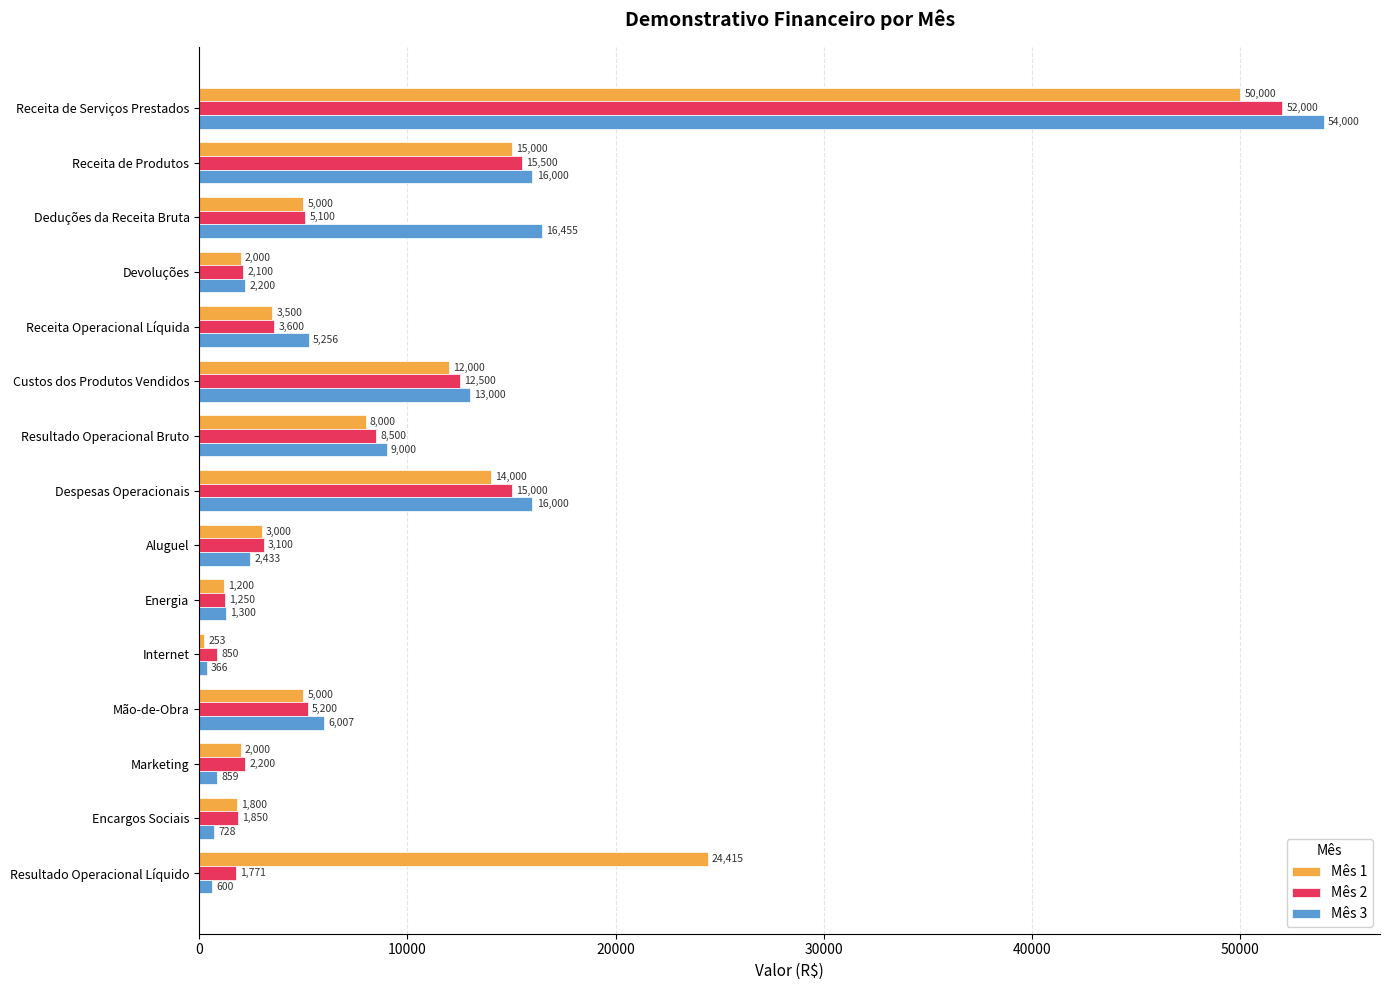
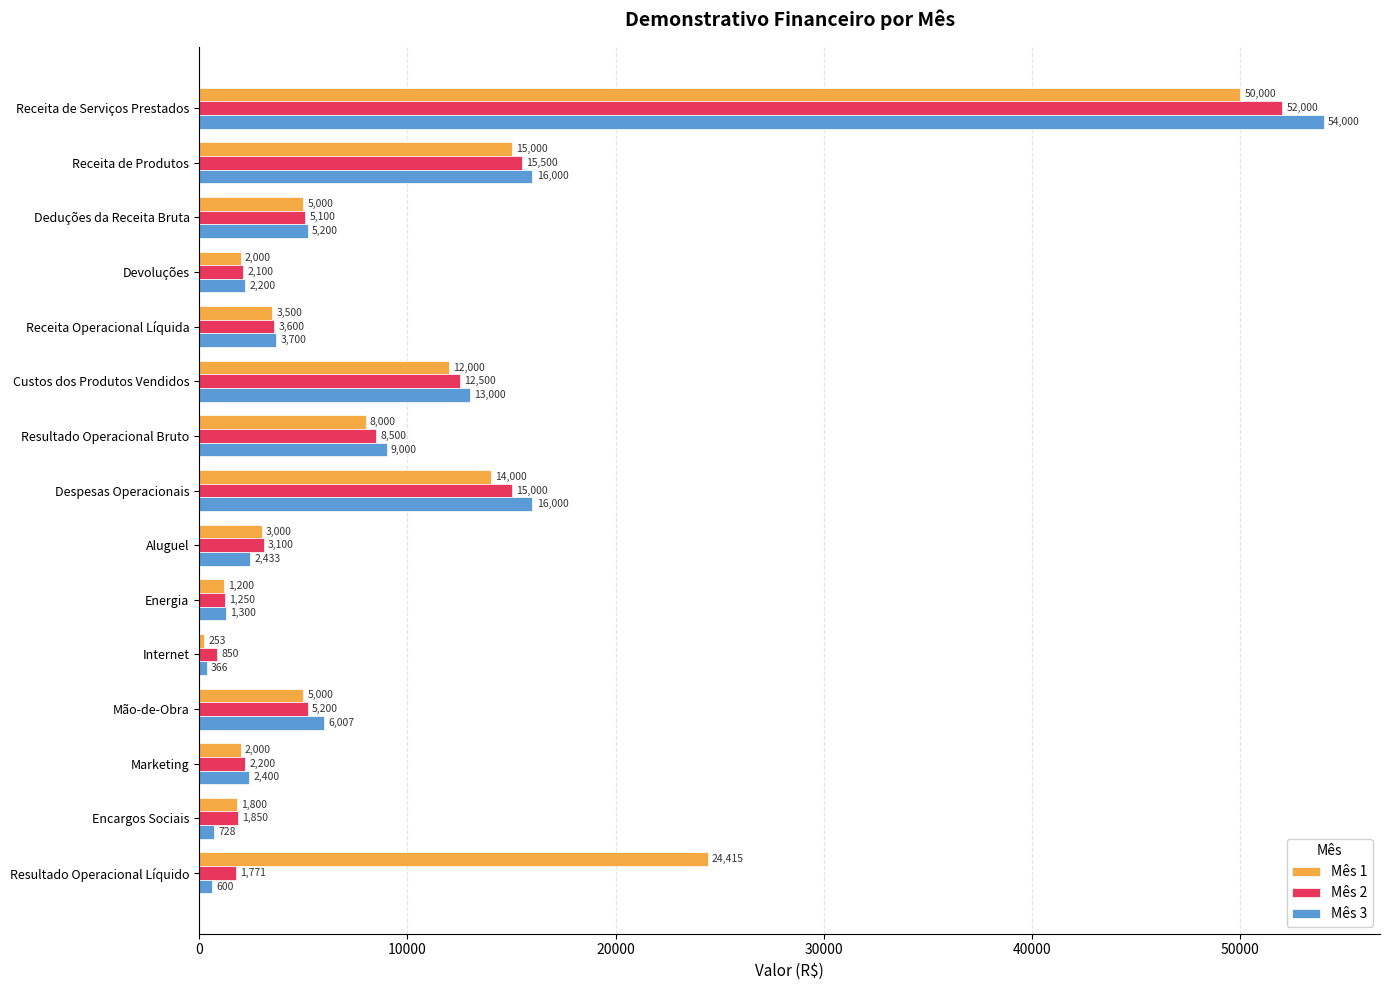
  {
    "Mês 1": {
      "Receita de Serviços Prestados": "50,000",
      "Receita de Produtos": "15,000",
      "Deduções da Receita Bruta": "5,000",
      "Devoluções": "2,000",
      "Receita Operacional Líquida": "3,500",
      "Custos dos Produtos Vendidos": "12,000",
      "Resultado Operacional Bruto": "8,000",
      "Despesas Operacionais": "14,000",
      "Aluguel": "3,000",
      "Energia": "1,200",
      "Internet": "253",
      "Mão-de-Obra": "5,000",
      "Marketing": "2,000",
      "Encargos Sociais": "1,800",
      "Resultado Operacional Líquido": "24,415"
    },
    "Mês 2": {
      "Receita de Serviços Prestados": "52,000",
      "Receita de Produtos": "15,500",
      "Deduções da Receita Bruta": "5,100",
      "Devoluções": "2,100",
      "Receita Operacional Líquida": "3,600",
      "Custos dos Produtos Vendidos": "12,500",
      "Resultado Operacional Bruto": "8,500",
      "Despesas Operacionais": "15,000",
      "Aluguel": "3,100",
      "Energia": "1,250",
      "Internet": "850",
      "Mão-de-Obra": "5,200",
      "Marketing": "2,200",
      "Encargos Sociais": "1,850",
      "Resultado Operacional Líquido": "1,771"
    },
    "Mês 3": {
      "Receita de Serviços Prestados": "54,000",
      "Receita de Produtos": "16,000",
-     "Deduções da Receita Bruta": "16,455",
+     "Deduções da Receita Bruta": "5,200",
      "Devoluções": "2,200",
-     "Receita Operacional Líquida": "5,256",
+     "Receita Operacional Líquida": "3,700",
      "Custos dos Produtos Vendidos": "13,000",
      "Resultado Operacional Bruto": "9,000",
      "Despesas Operacionais": "16,000",
      "Aluguel": "2,433",
      "Energia": "1,300",
      "Internet": "366",
      "Mão-de-Obra": "6,007",
-     "Marketing": "859",
+     "Marketing": "2,400",
      "Encargos Sociais": "728",
      "Resultado Operacional Líquido": "600"
    }
  }
